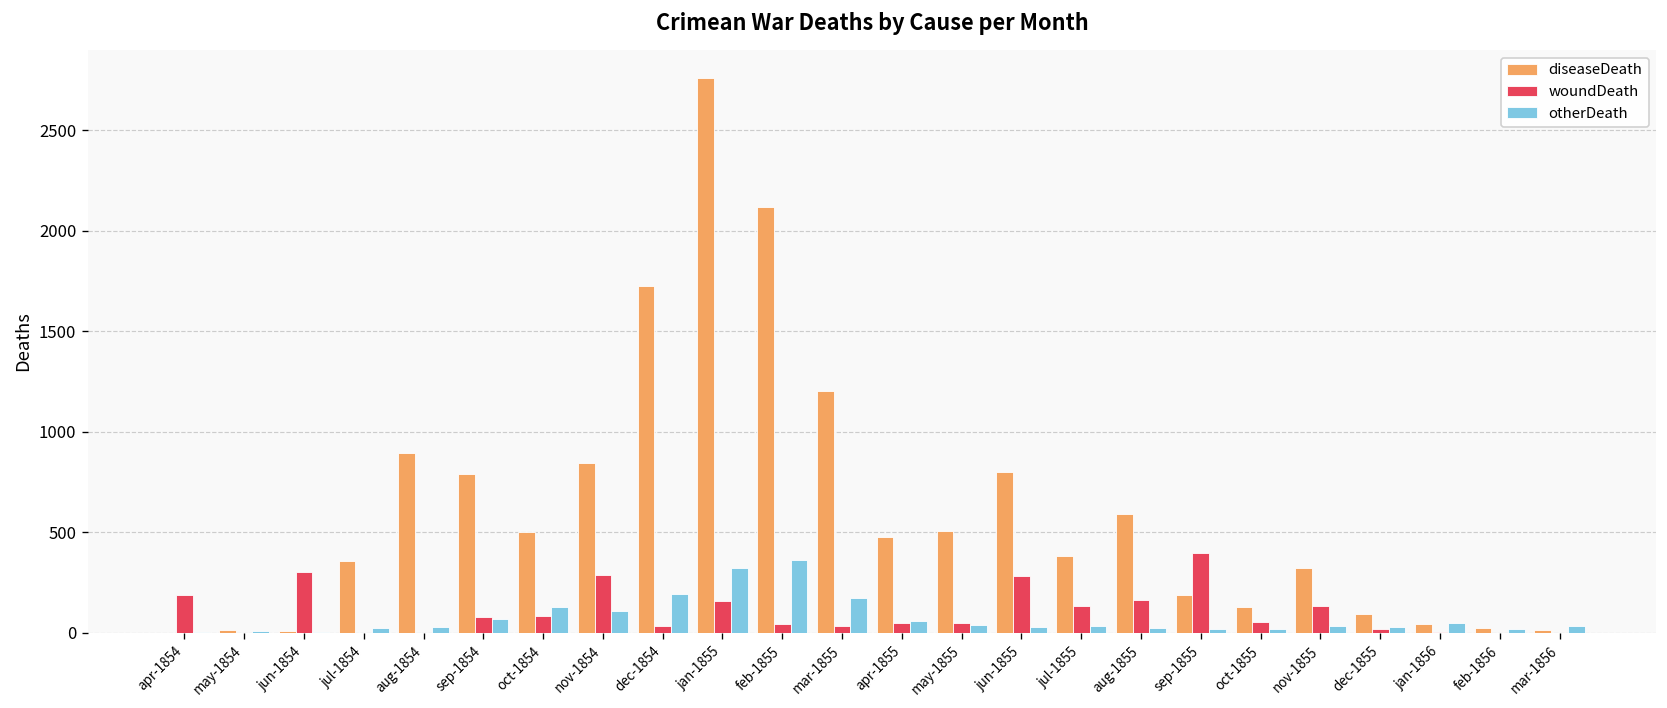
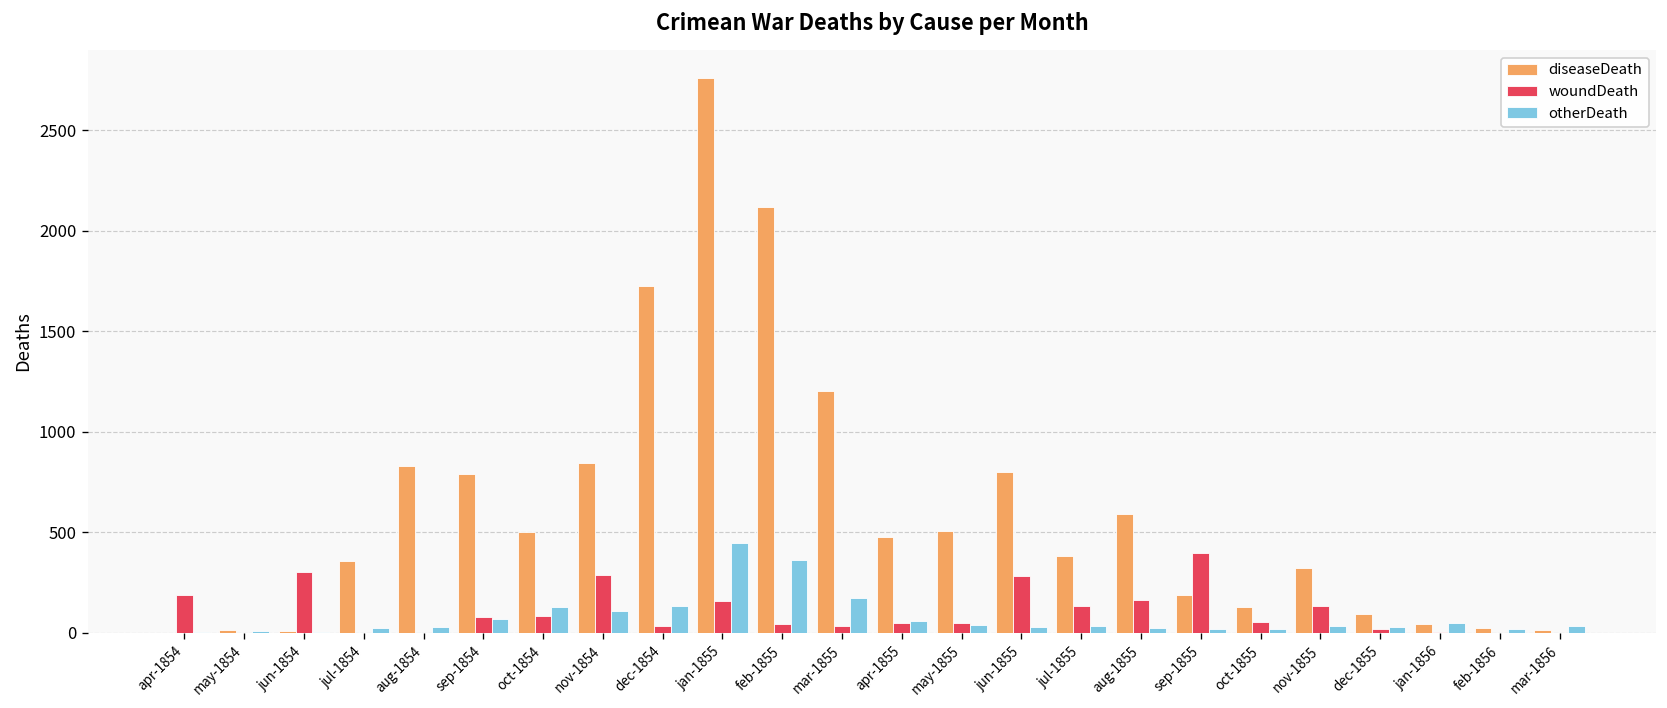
  {
    "diseaseDeath": {
      "jul-1854": 360,
-     "aug-1854": 900,
+     "aug-1854": 830,
      "sep-1854": 790,
      "oct-1854": 500,
      "nov-1854": 840,
      "dec-1854": 1730,
      "jan-1855": 2760,
      "feb-1855": 2120,
      "mar-1855": 1210,
      "apr-1855": 480,
      "may-1855": 510,
      "jun-1855": 800,
      "jul-1855": 380,
      "aug-1855": 590,
      "sep-1855": 190,
      "oct-1855": 130,
      "nov-1855": 320,
      "dec-1855": 90,
      "jan-1856": 40,
      "feb-1856": 20,
      "mar-1856": 20
    },
    "woundDeath": {
      "apr-1854": 190,
      "may-1854": 0,
      "jun-1854": 300,
      "jul-1854": 0,
      "sep-1854": 80,
      "oct-1854": 80,
      "nov-1854": 290,
      "dec-1854": 40,
      "jan-1855": 160,
      "feb-1855": 40,
      "mar-1855": 30,
      "apr-1855": 50,
      "may-1855": 50,
      "jun-1855": 280,
      "jul-1855": 130,
      "aug-1855": 160,
      "sep-1855": 400,
      "oct-1855": 50,
      "nov-1855": 140,
      "dec-1855": 20,
      "feb-1856": 0,
      "mar-1856": 0
    },
    "otherDeath": {
      "jul-1854": 20,
      "aug-1854": 30,
      "sep-1854": 70,
      "oct-1854": 130,
      "nov-1854": 110,
-     "dec-1854": 190,
-     "jan-1855": 320,
+     "dec-1854": 130,
+     "jan-1855": 450,
      "feb-1855": 360,
      "mar-1855": 170,
      "apr-1855": 60,
      "may-1855": 40,
      "jun-1855": 30,
      "jul-1855": 30,
      "aug-1855": 30,
      "sep-1855": 20,
      "oct-1855": 20,
      "nov-1855": 30,
      "dec-1855": 30,
      "jan-1856": 50,
      "feb-1856": 20,
      "mar-1856": 40
    }
  }
